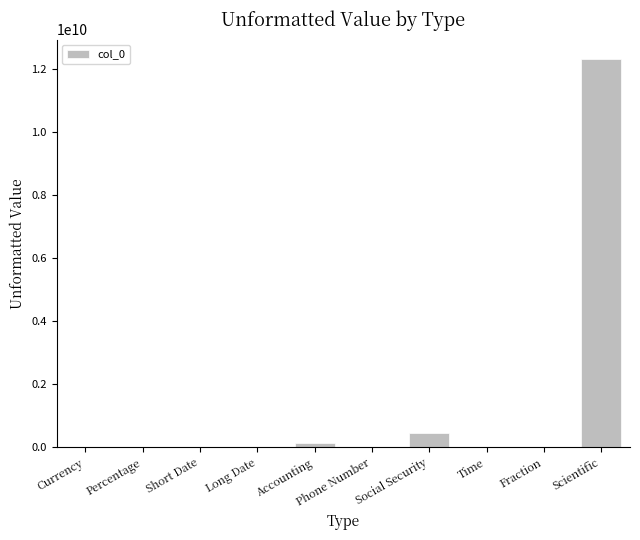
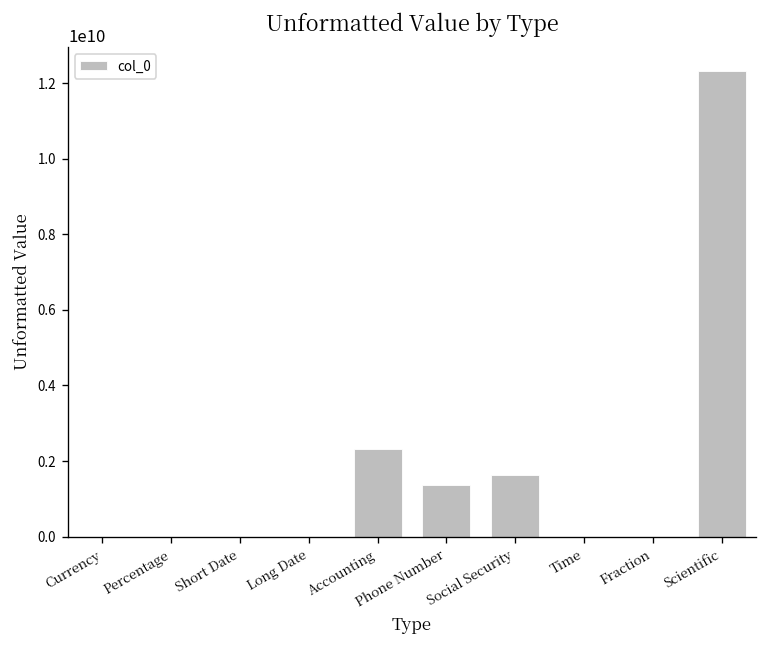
  {
-   "Accounting": 100000000,
-   "Phone Number": 0,
-   "Social Security": 400000000,
+   "Accounting": 2300000000,
+   "Phone Number": 1400000000,
+   "Social Security": 1600000000,
    "Scientific": 12300000000
  }
